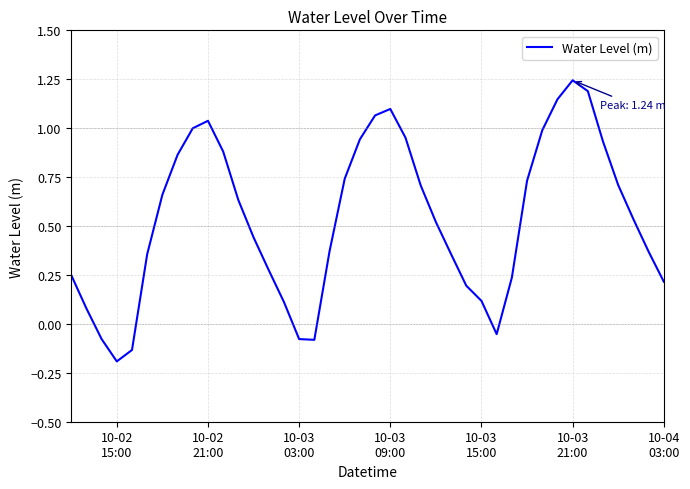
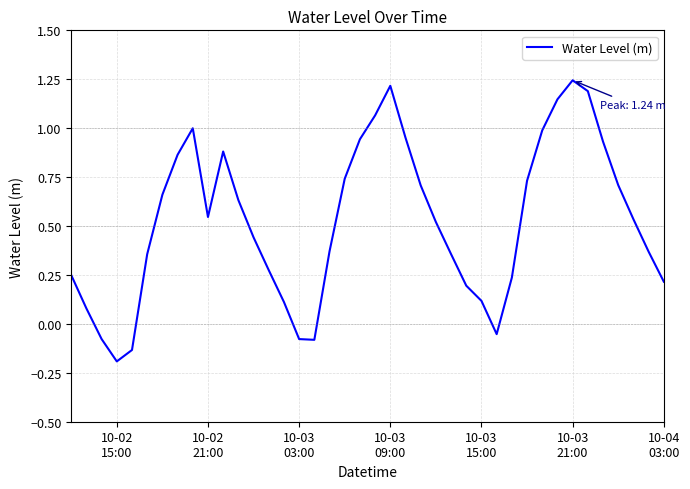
  {
    "10-02 15:00": -0.19,
-   "10-02 21:00": 1.04,
+   "10-02 21:00": 0.55,
    "10-03 03:00": -0.08,
-   "10-03 09:00": 1.10,
+   "10-03 09:00": 1.22,
    "10-03 15:00": 0.12,
    "10-03 21:00": 1.24,
    "10-04 03:00": 0.22
  }
